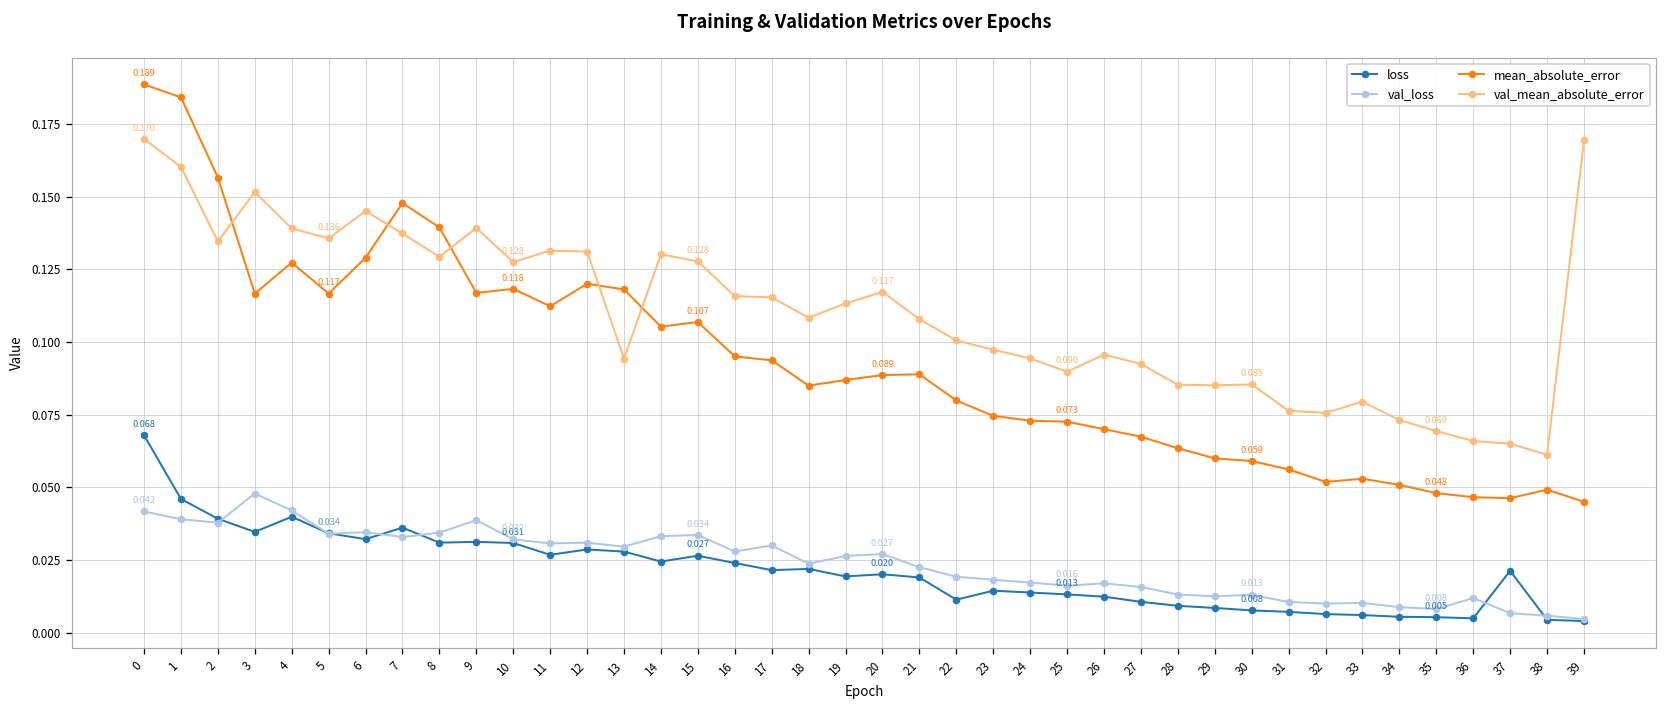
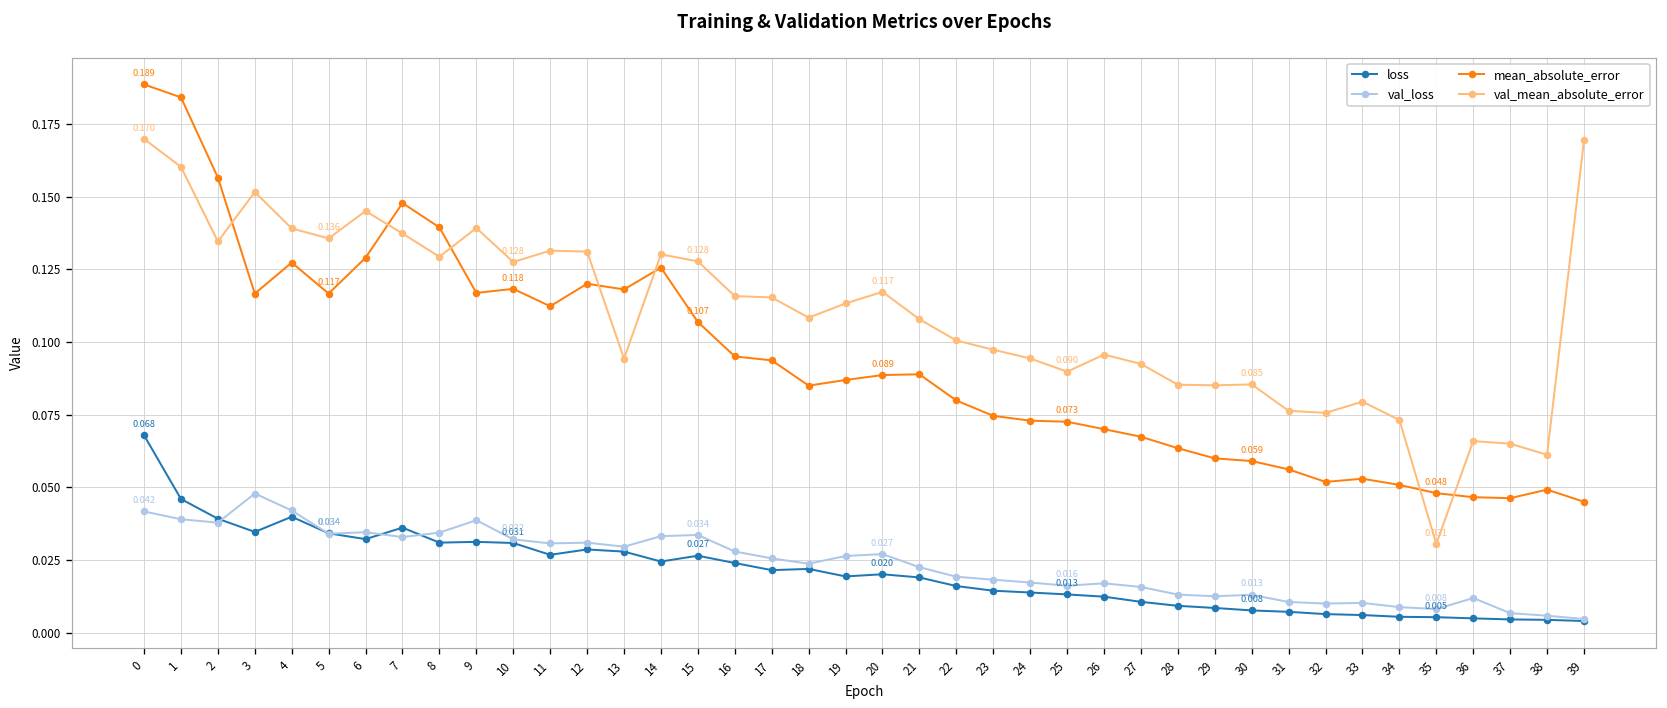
  {
    "loss": {
      "1": 0.046,
      "2": 0.039,
      "3": 0.035,
      "4": 0.040,
      "6": 0.032,
      "7": 0.036,
      "8": 0.031,
      "11": 0.027,
      "12": 0.029,
      "13": 0.028,
      "14": 0.025,
      "16": 0.024,
      "17": 0.022,
      "18": 0.022,
      "19": 0.019,
      "21": 0.019,
-     "22": 0.011,
+     "22": 0.016,
      "23": 0.014,
      "24": 0.014,
      "26": 0.012,
      "27": 0.011,
      "28": 0.009,
      "29": 0.009,
      "31": 0.007,
      "32": 0.006,
      "33": 0.006,
      "34": 0.006,
-     "37": 0.021,
+     "37": 0.005,
      "38": 0.004
    },
    "val_loss": {
      "1": 0.039,
      "2": 0.038,
      "3": 0.048,
      "4": 0.042,
      "6": 0.035,
      "7": 0.033,
      "8": 0.034,
      "9": 0.039,
      "12": 0.031,
      "13": 0.030,
      "14": 0.033,
      "16": 0.028,
-     "17": 0.030,
+     "17": 0.026,
      "18": 0.024,
      "19": 0.026,
      "21": 0.023,
      "22": 0.019,
      "23": 0.018,
      "24": 0.017,
      "26": 0.017,
      "27": 0.016,
      "28": 0.013,
      "31": 0.011,
      "32": 0.010,
      "33": 0.010,
      "34": 0.009,
      "36": 0.012,
      "37": 0.007,
      "38": 0.006
    },
    "mean_absolute_error": {
      "1": 0.184,
      "2": 0.157,
      "3": 0.117,
      "4": 0.127,
      "6": 0.129,
      "7": 0.148,
      "8": 0.139,
      "9": 0.117,
      "11": 0.112,
      "12": 0.120,
      "13": 0.118,
-     "14": 0.105,
+     "14": 0.126,
      "16": 0.095,
      "17": 0.094,
      "18": 0.085,
      "19": 0.087,
      "22": 0.080,
      "23": 0.075,
      "26": 0.070,
      "27": 0.067,
      "28": 0.064,
      "29": 0.060,
      "31": 0.056,
      "32": 0.052,
      "33": 0.053,
      "34": 0.051,
      "36": 0.047,
      "37": 0.046,
      "38": 0.049,
      "39": 0.045
    },
    "val_mean_absolute_error": {
      "0": 0.170,
      "5": 0.136,
      "10": 0.128,
      "15": 0.128,
      "20": 0.117,
      "25": 0.090,
      "30": 0.085,
-     "35": 0.069
+     "35": 0.031
    }
  }
